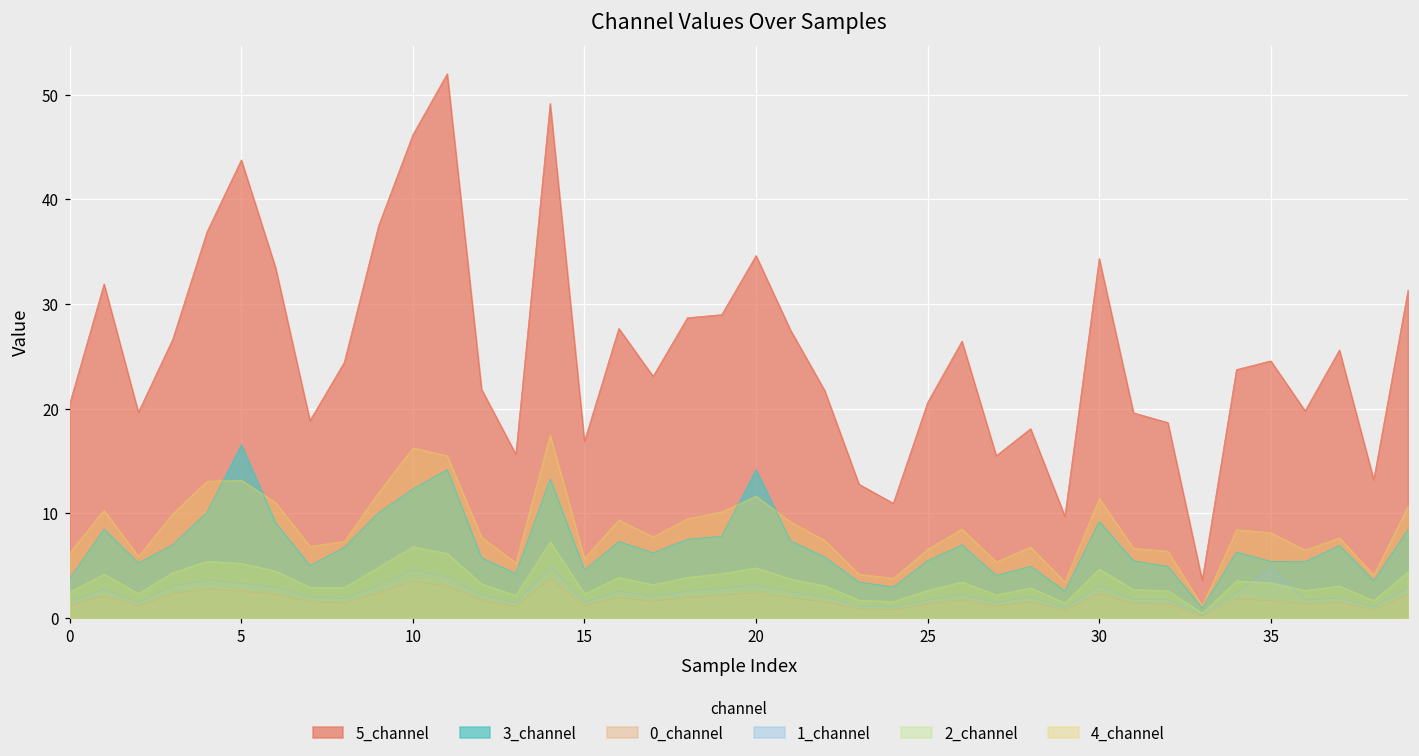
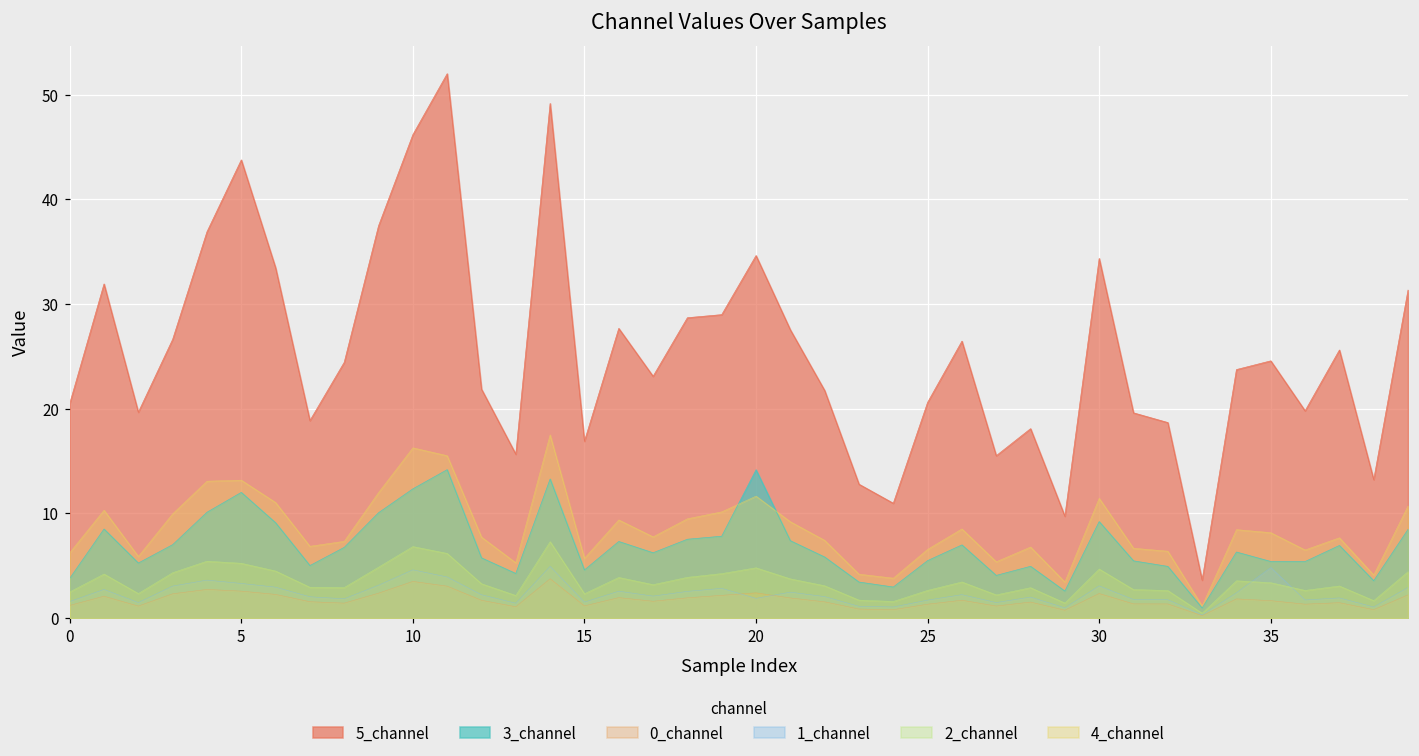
  {
    "3_channel": {
      "0": 4,
-     "5": 17,
+     "5": 12,
      "10": 12,
      "15": 5,
      "20": 14,
      "25": 5,
      "30": 9,
      "35": 5
    },
    "1_channel": {
      "0": 2,
      "5": 3,
      "10": 5,
      "15": 2,
-     "20": 3,
+     "20": 2,
      "25": 2,
      "30": 3,
      "35": 5
    }
  }
